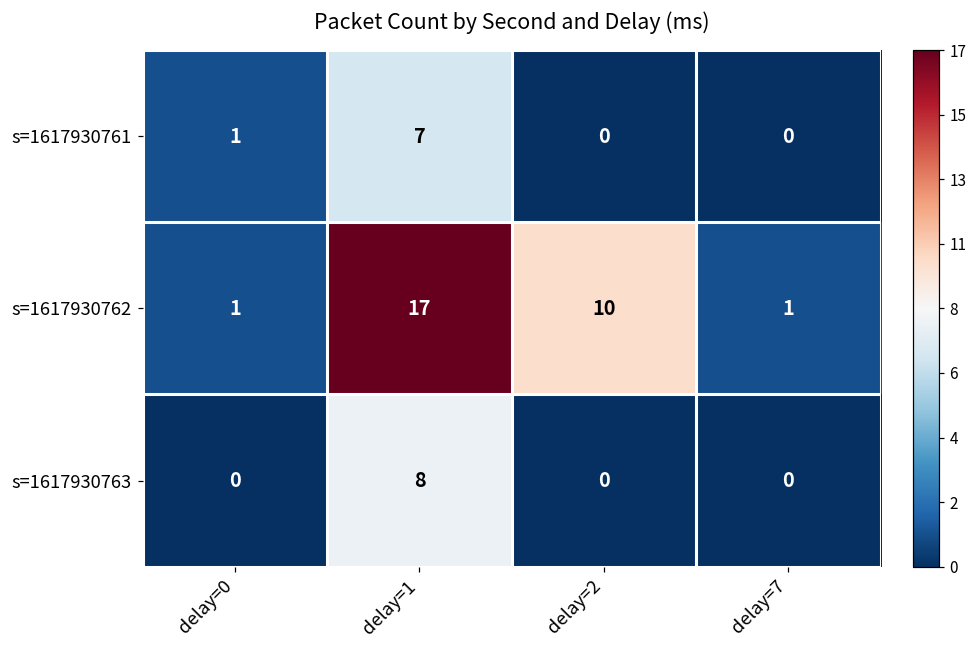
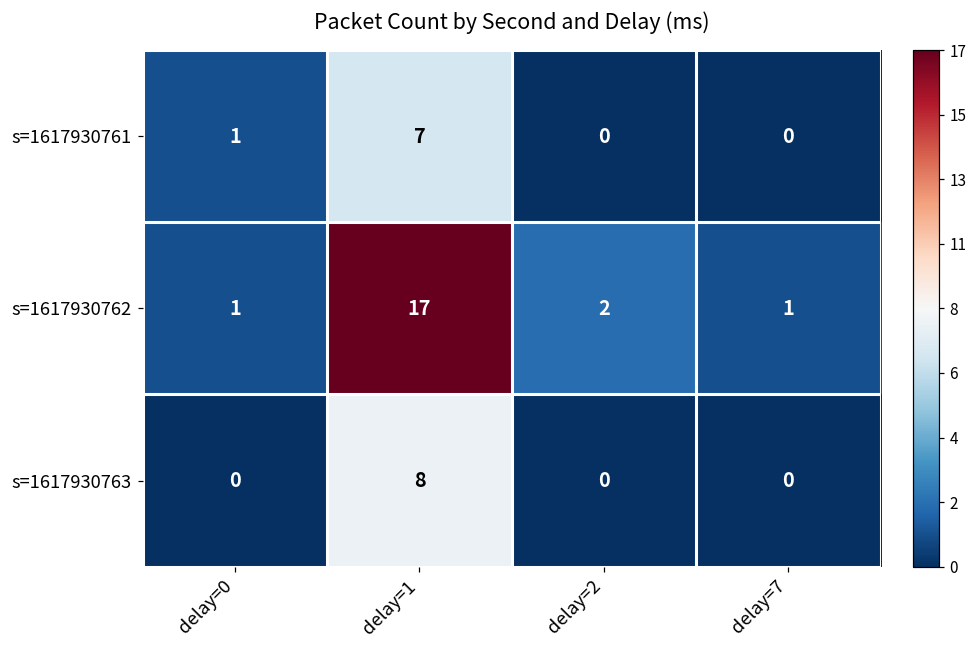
  {
    "s=1617930761": {
      "delay=0": 1,
      "delay=1": 7,
      "delay=2": 0,
      "delay=7": 0
    },
    "s=1617930762": {
      "delay=0": 1,
      "delay=1": 17,
-     "delay=2": 10,
+     "delay=2": 2,
      "delay=7": 1
    },
    "s=1617930763": {
      "delay=0": 0,
      "delay=1": 8,
      "delay=2": 0,
      "delay=7": 0
    }
  }
